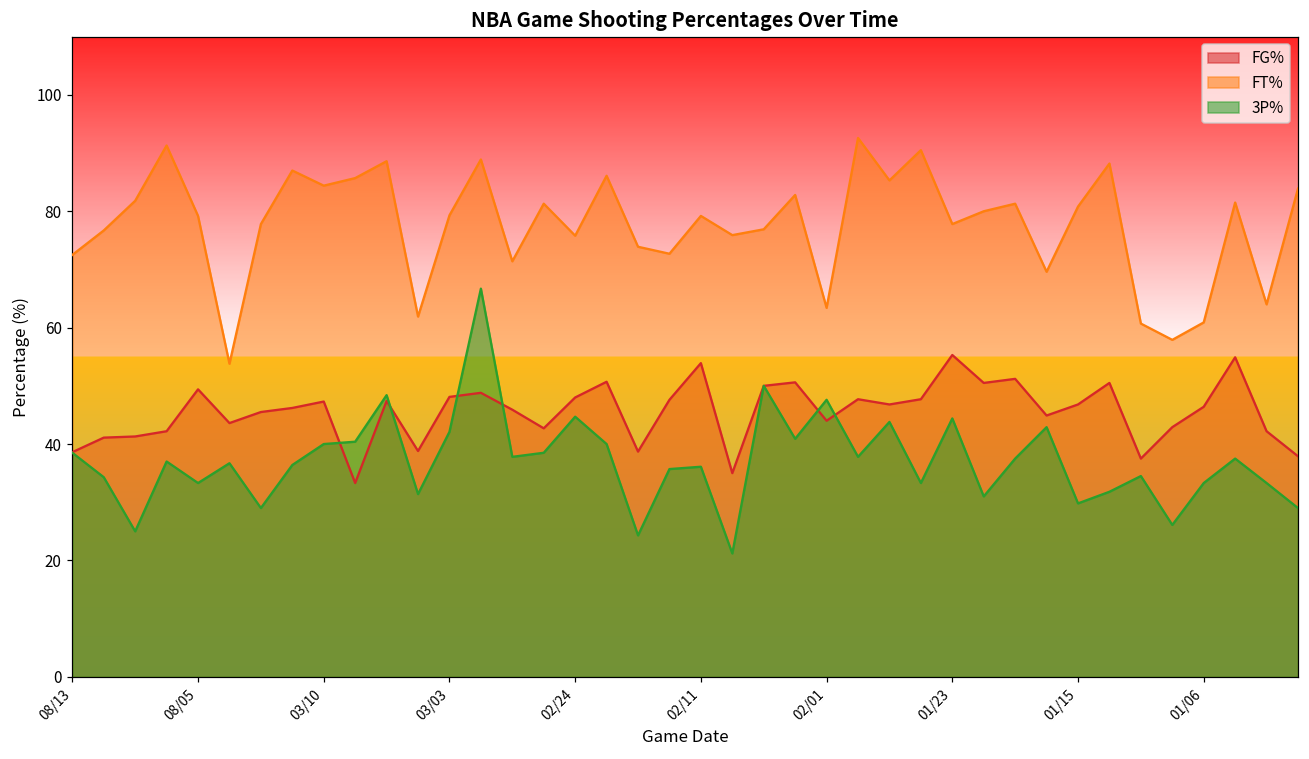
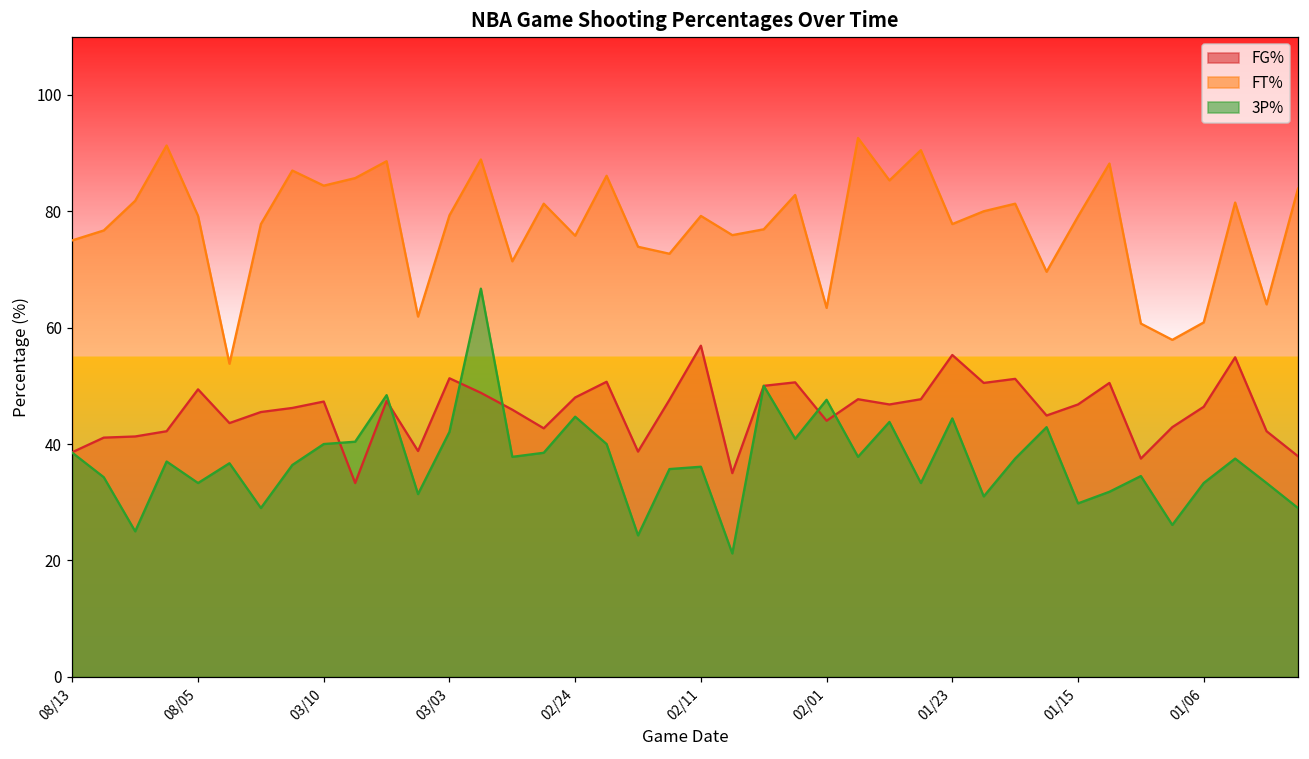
  {
    "FG%": {
      "08/05": 49,
      "03/10": 47,
-     "03/03": 48,
+     "03/03": 51,
      "02/24": 48,
-     "02/11": 54,
+     "02/11": 57,
      "02/01": 44,
      "01/23": 55,
      "01/15": 47,
      "01/06": 46
    },
    "FT%": {
-     "08/13": 73,
+     "08/13": 75,
      "08/05": 79,
      "03/10": 84,
      "03/03": 79,
      "02/24": 76,
      "02/11": 79,
      "02/01": 63,
      "01/23": 78,
-     "01/15": 81,
+     "01/15": 79,
      "01/06": 61
    },
    "3P%": {
      "08/05": 33,
      "03/10": 40,
      "03/03": 42,
      "02/24": 45,
      "02/11": 36,
      "02/01": 48,
      "01/23": 44,
      "01/15": 30,
      "01/06": 33
    }
  }
